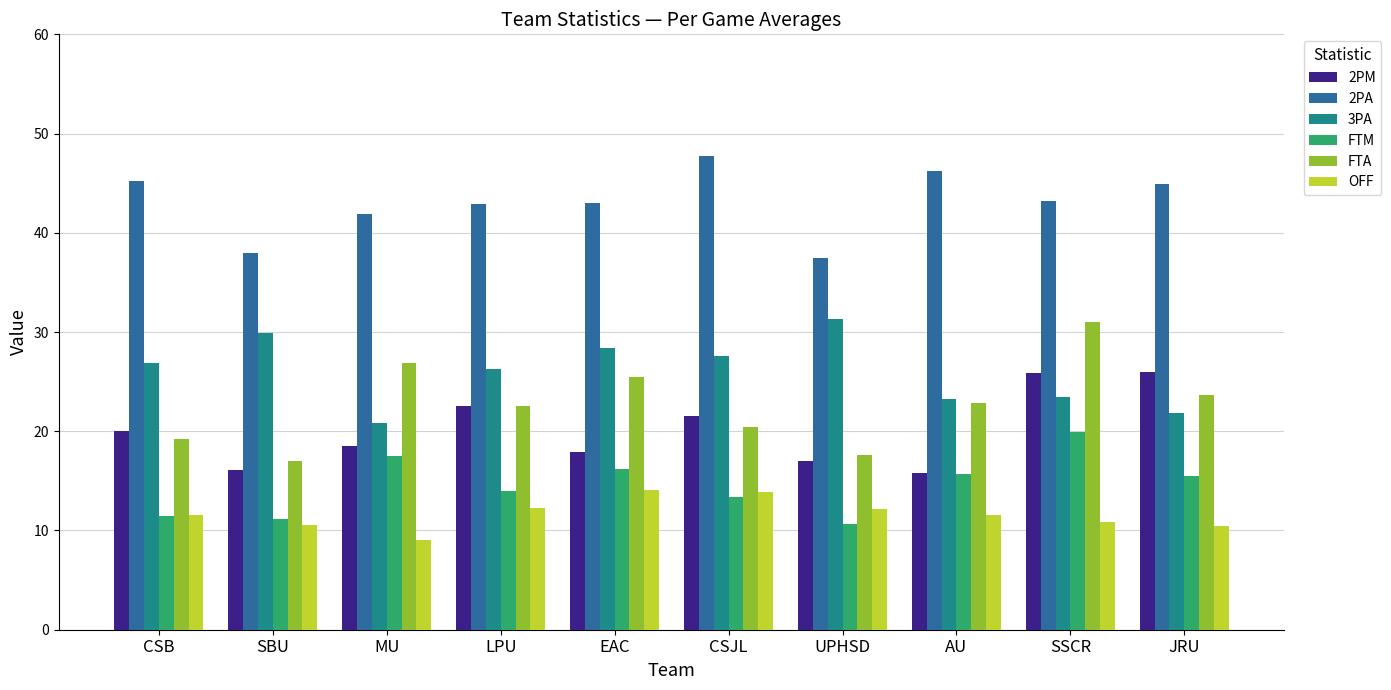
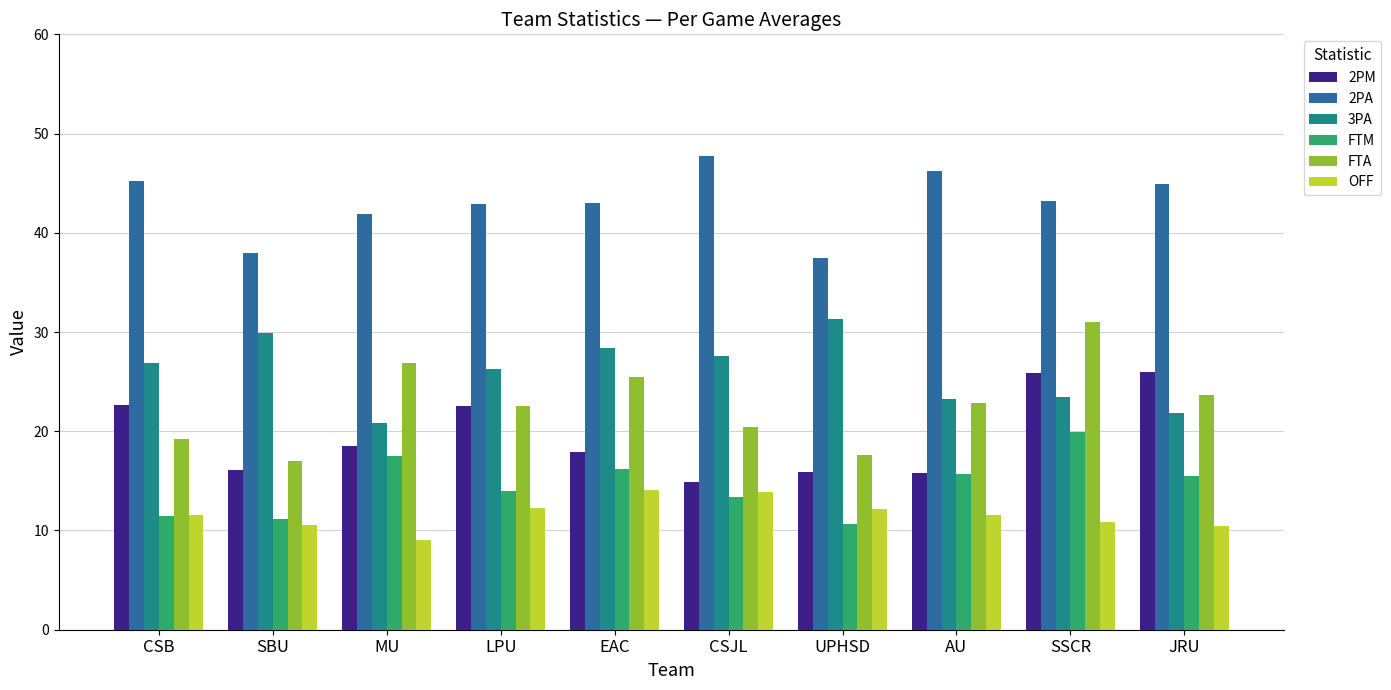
  {
    "2PM": {
-     "CSB": 20,
+     "CSB": 23,
      "SBU": 16,
      "MU": 18,
      "LPU": 23,
      "EAC": 18,
-     "CSJL": 22,
-     "UPHSD": 17,
+     "CSJL": 15,
+     "UPHSD": 16,
      "AU": 16,
      "SSCR": 26,
      "JRU": 26
    }
  }
